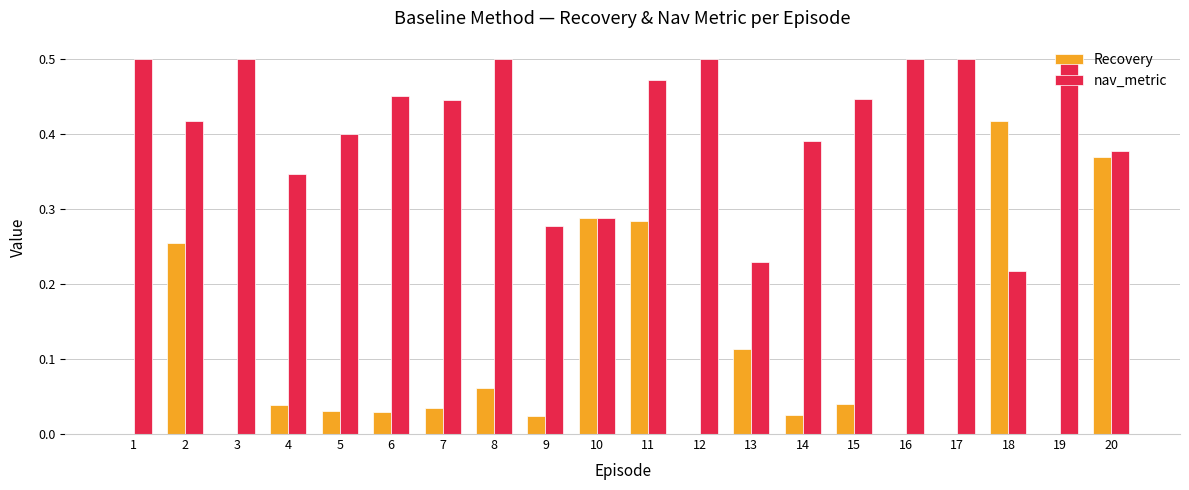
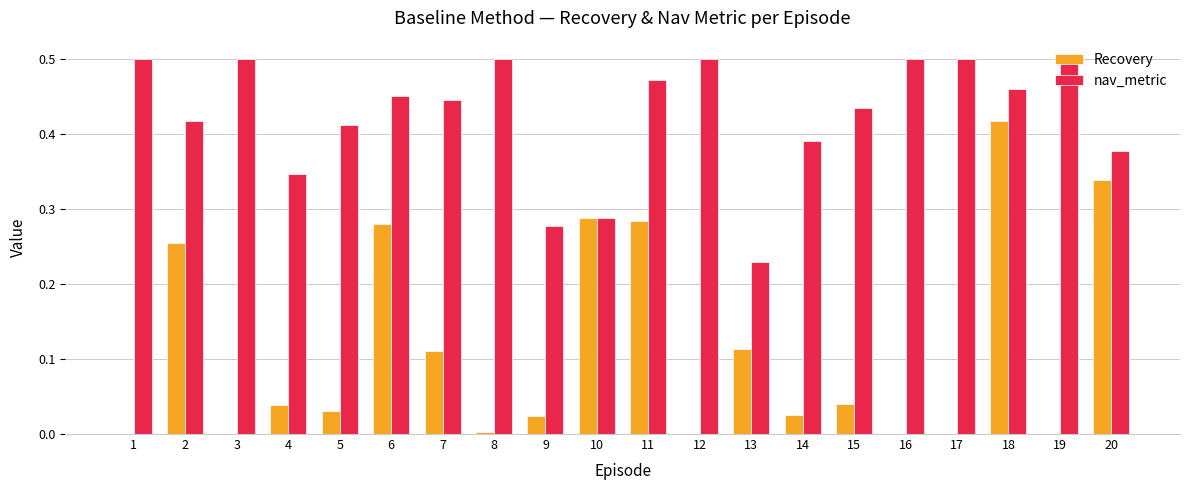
  {
    "Recovery": {
      "2": 0.26,
      "4": 0.04,
      "5": 0.03,
-     "6": 0.03,
-     "7": 0.03,
-     "8": 0.06,
+     "6": 0.28,
+     "7": 0.11,
+     "8": 0.00,
      "9": 0.02,
      "10": 0.29,
      "11": 0.28,
      "13": 0.11,
      "14": 0.03,
      "15": 0.04,
      "18": 0.42,
-     "20": 0.37
+     "20": 0.34
    },
    "nav_metric": {
      "1": 0.50,
      "2": 0.42,
      "3": 0.50,
      "4": 0.35,
-     "5": 0.40,
+     "5": 0.41,
      "6": 0.45,
      "7": 0.45,
      "8": 0.50,
      "9": 0.28,
      "10": 0.29,
      "11": 0.47,
      "12": 0.50,
      "13": 0.23,
      "14": 0.39,
-     "15": 0.45,
+     "15": 0.44,
      "16": 0.50,
      "17": 0.50,
-     "18": 0.22,
+     "18": 0.46,
      "19": 0.50,
      "20": 0.38
    }
  }
